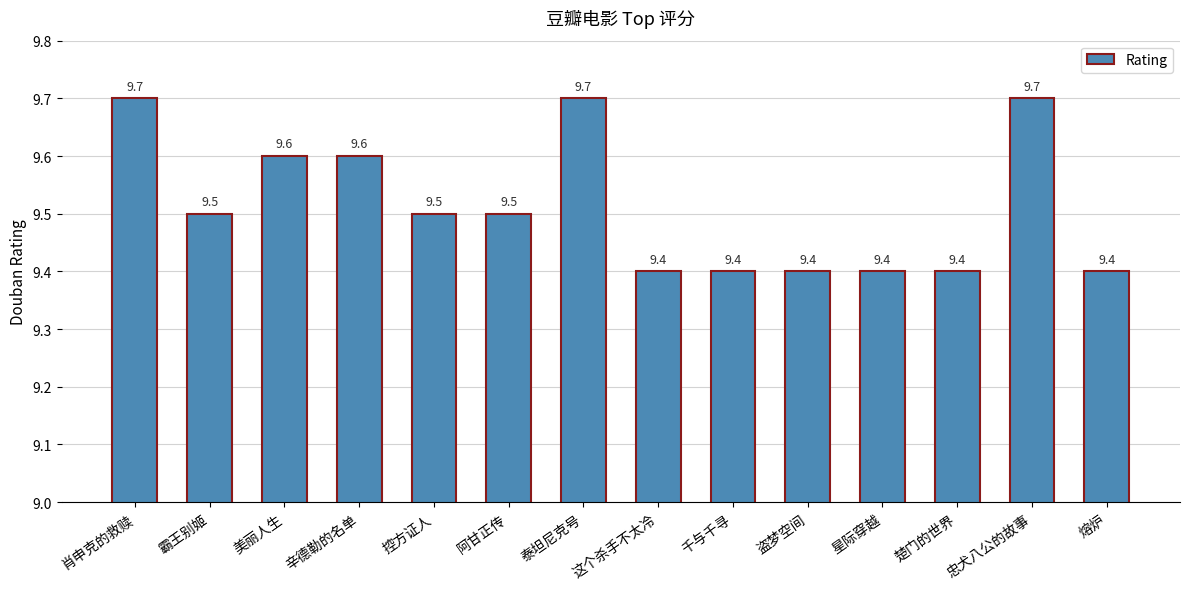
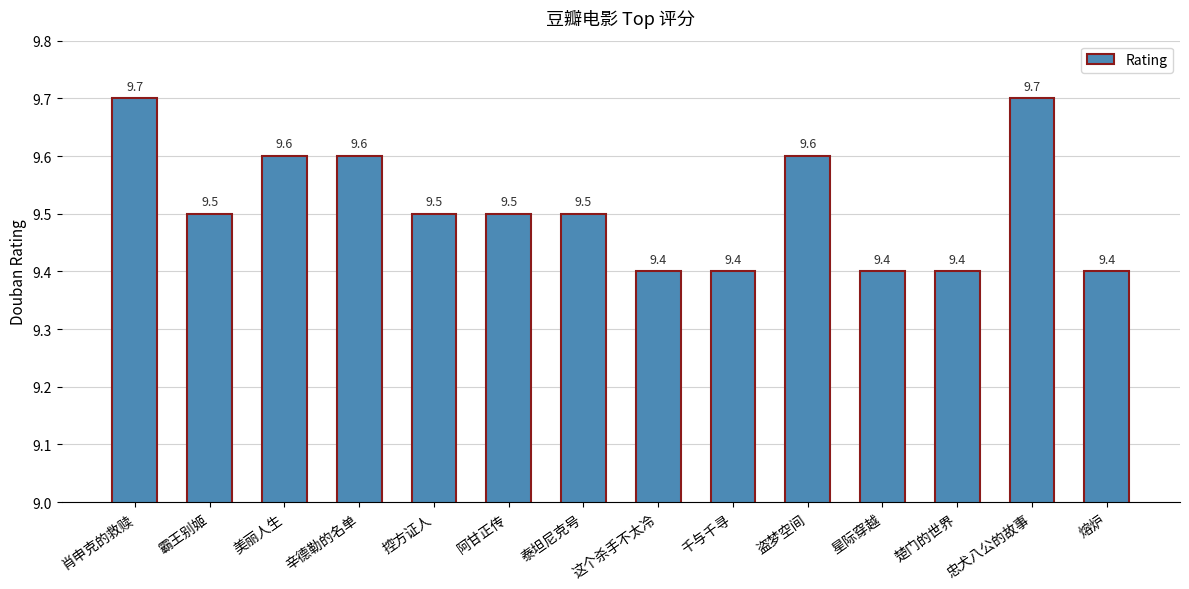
  {
    "肖申克的救赎": 9.7,
    "霸王别姬": 9.5,
    "美丽人生": 9.6,
    "辛德勒的名单": 9.6,
    "控方证人": 9.5,
    "阿甘正传": 9.5,
-   "泰坦尼克号": 9.7,
+   "泰坦尼克号": 9.5,
    "这个杀手不太冷": 9.4,
    "千与千寻": 9.4,
-   "盗梦空间": 9.4,
+   "盗梦空间": 9.6,
    "星际穿越": 9.4,
    "楚门的世界": 9.4,
    "忠犬八公的故事": 9.7,
    "熔炉": 9.4
  }
